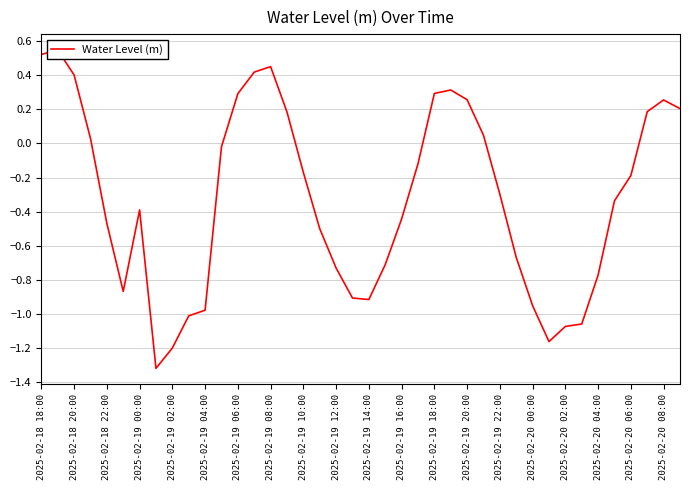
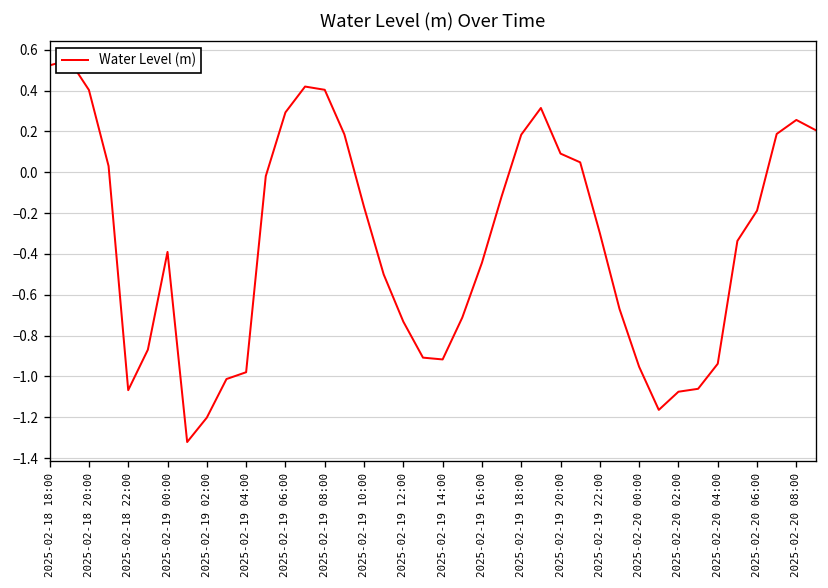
  {
    "2025-02-18 18:00": 0.52,
    "2025-02-18 20:00": 0.40,
-   "2025-02-18 22:00": -0.47,
+   "2025-02-18 22:00": -1.07,
    "2025-02-19 00:00": -0.39,
    "2025-02-19 02:00": -1.20,
    "2025-02-19 04:00": -0.98,
    "2025-02-19 06:00": 0.29,
-   "2025-02-19 08:00": 0.45,
+   "2025-02-19 08:00": 0.40,
    "2025-02-19 10:00": -0.17,
    "2025-02-19 12:00": -0.73,
    "2025-02-19 14:00": -0.92,
    "2025-02-19 16:00": -0.44,
-   "2025-02-19 18:00": 0.29,
-   "2025-02-19 20:00": 0.26,
+   "2025-02-19 18:00": 0.18,
+   "2025-02-19 20:00": 0.09,
    "2025-02-19 22:00": -0.30,
    "2025-02-20 00:00": -0.95,
    "2025-02-20 02:00": -1.08,
-   "2025-02-20 04:00": -0.77,
+   "2025-02-20 04:00": -0.94,
    "2025-02-20 06:00": -0.19,
    "2025-02-20 08:00": 0.26
  }
